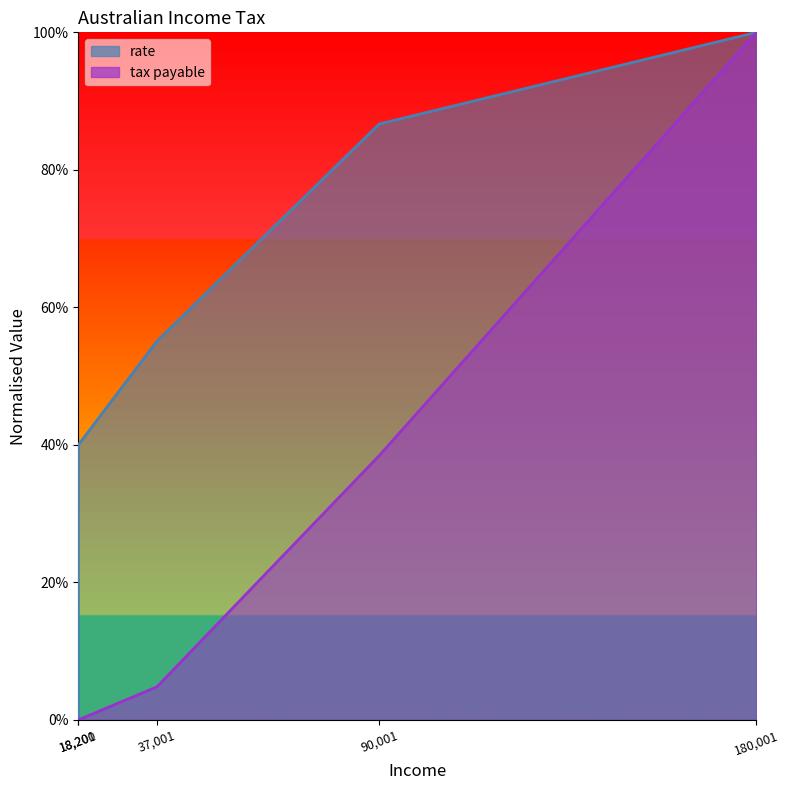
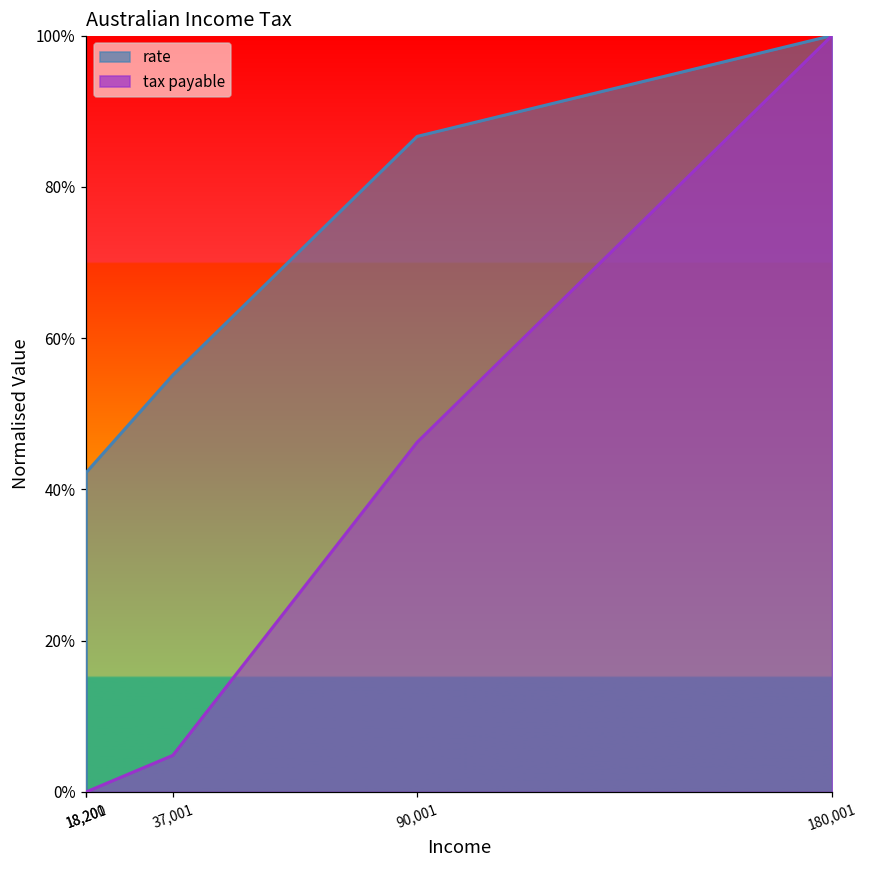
  {
    "rate": {
-     "18,201": "40%",
+     "18,201": "42%",
      "37,001": "55%",
      "90,001": "87%"
    },
    "tax payable": {
      "37,001": "5%",
-     "90,001": "38%"
+     "90,001": "46%"
    }
  }
